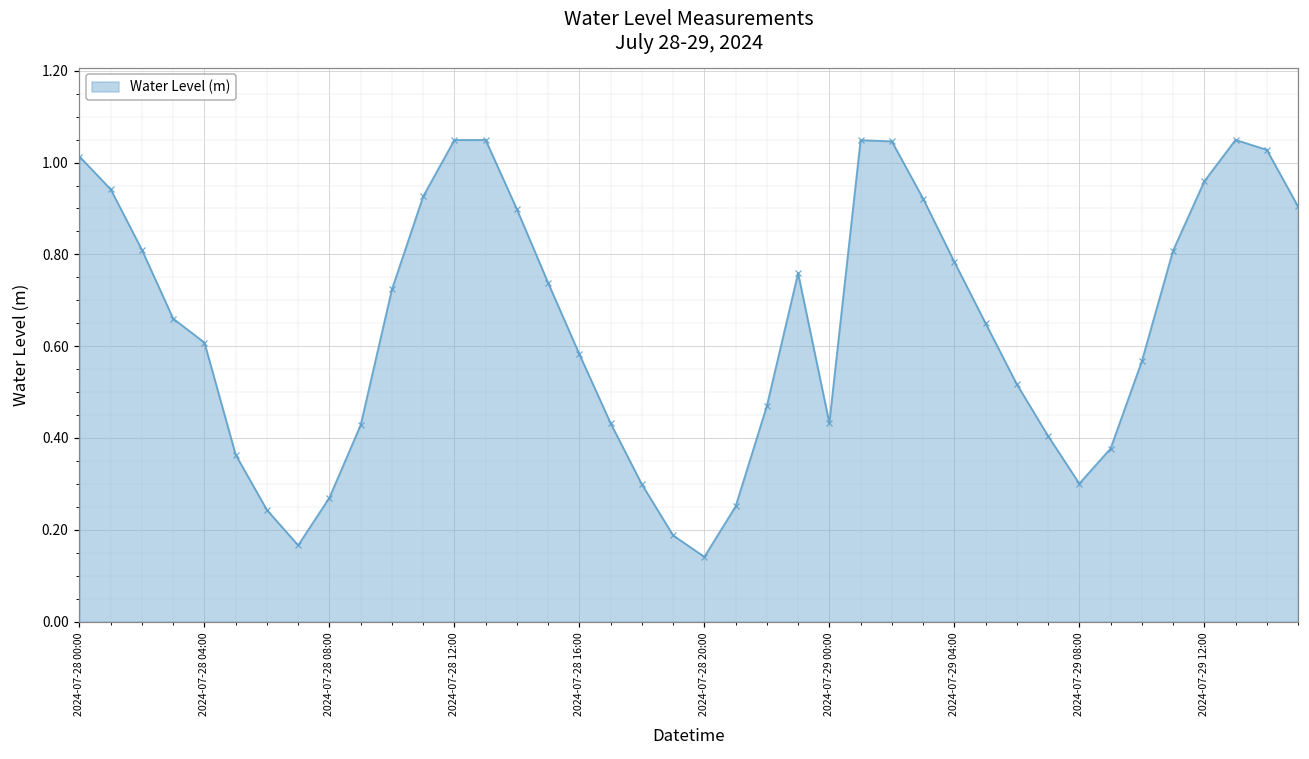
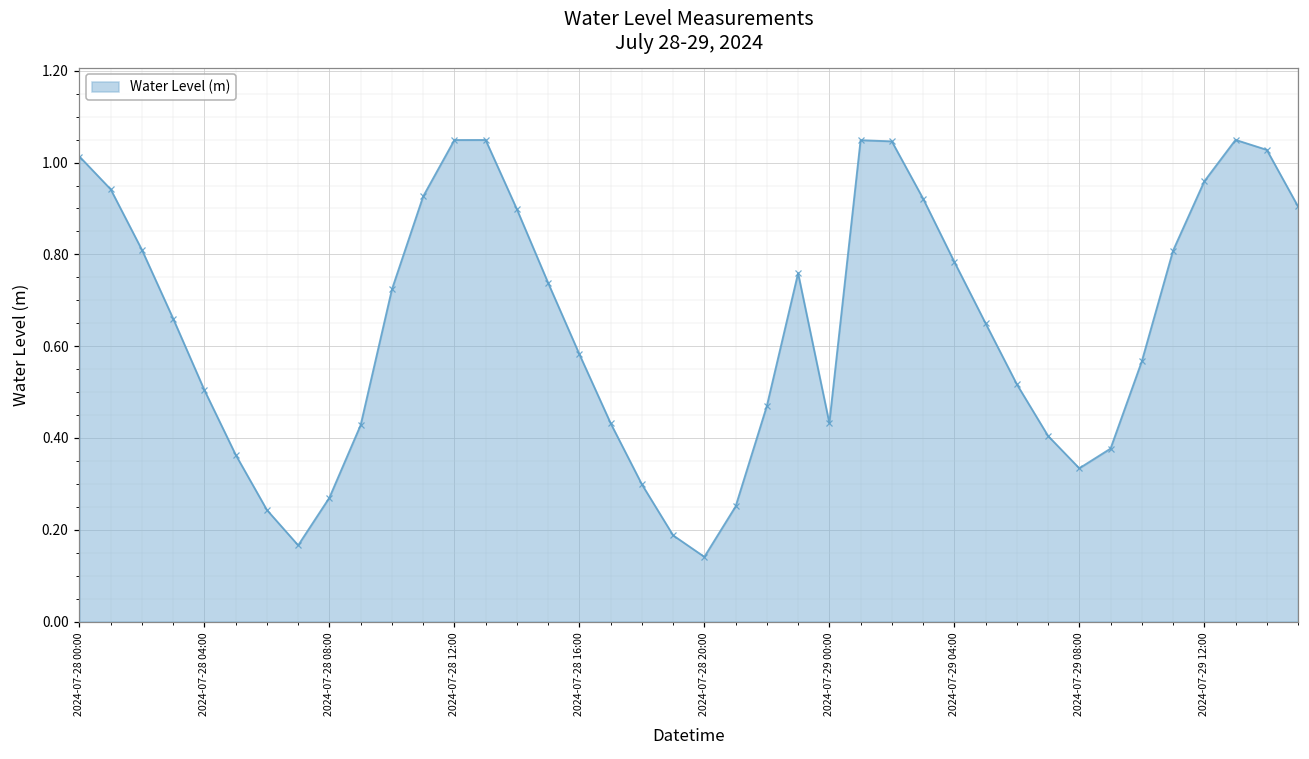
  {
    "2024-07-28 00:00": 1.01,
-   "2024-07-28 04:00": 0.61,
+   "2024-07-28 04:00": 0.50,
    "2024-07-28 08:00": 0.27,
    "2024-07-28 12:00": 1.05,
    "2024-07-28 16:00": 0.58,
    "2024-07-28 20:00": 0.14,
    "2024-07-29 00:00": 0.43,
    "2024-07-29 04:00": 0.78,
-   "2024-07-29 08:00": 0.30,
+   "2024-07-29 08:00": 0.33,
    "2024-07-29 12:00": 0.96
  }
